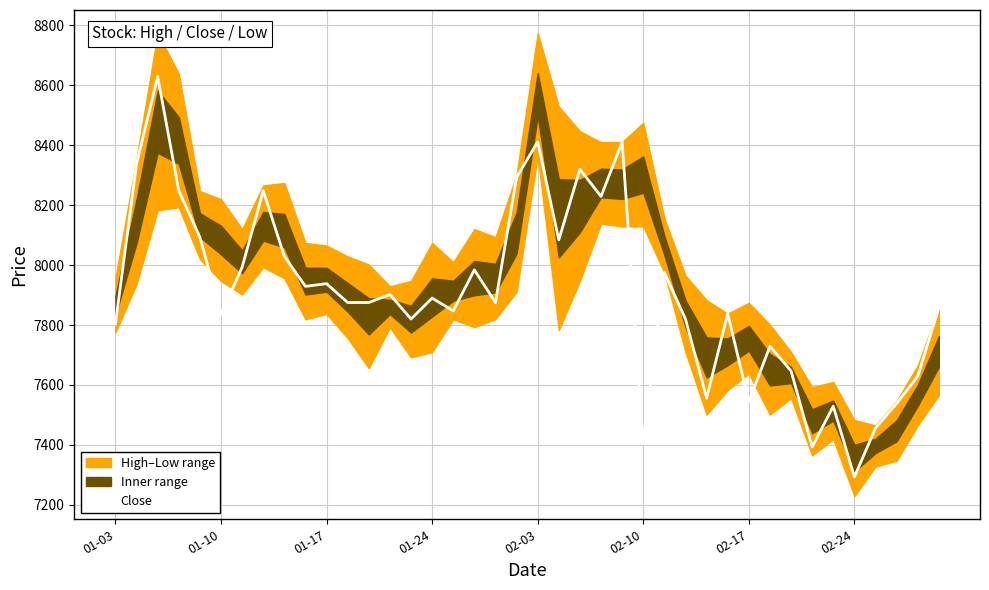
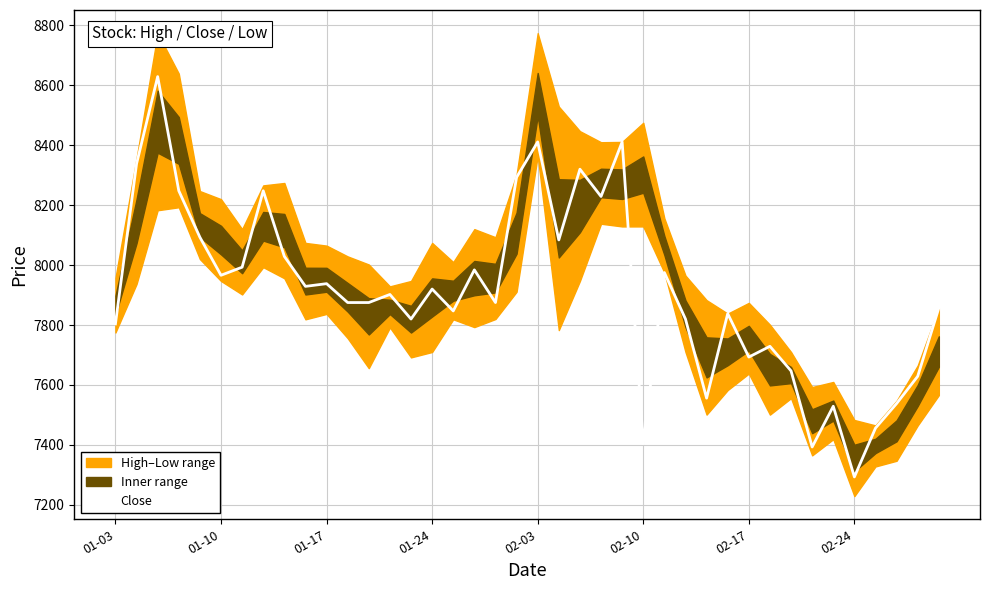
  {
    "Close": {
      "01-03": 7800,
-     "01-10": 7840,
+     "01-10": 7970,
      "01-17": 7940,
-     "01-24": 7890,
+     "01-24": 7920,
      "02-03": 8410,
      "02-10": 7400,
-     "02-17": 7540,
+     "02-17": 7690,
      "02-24": 7290
    }
  }
